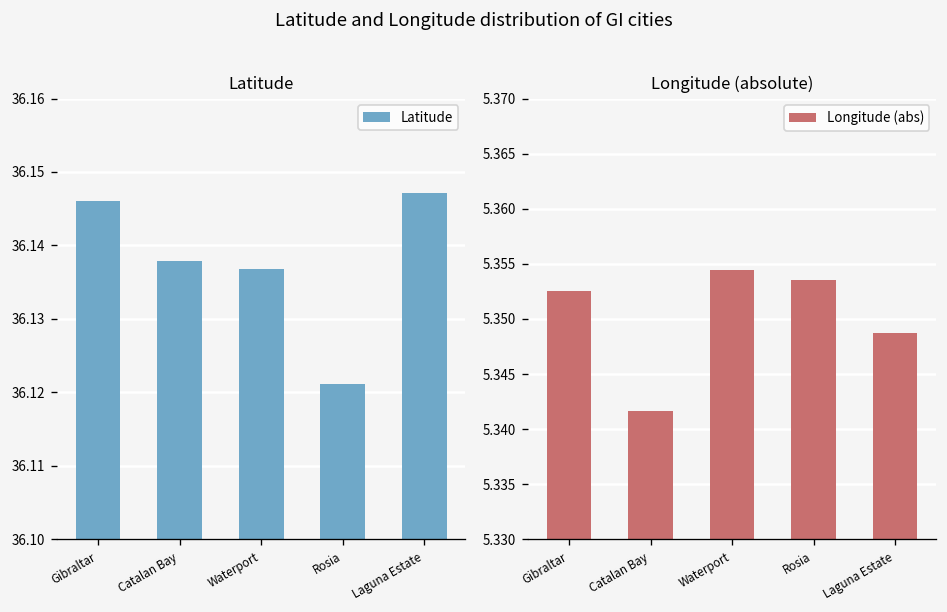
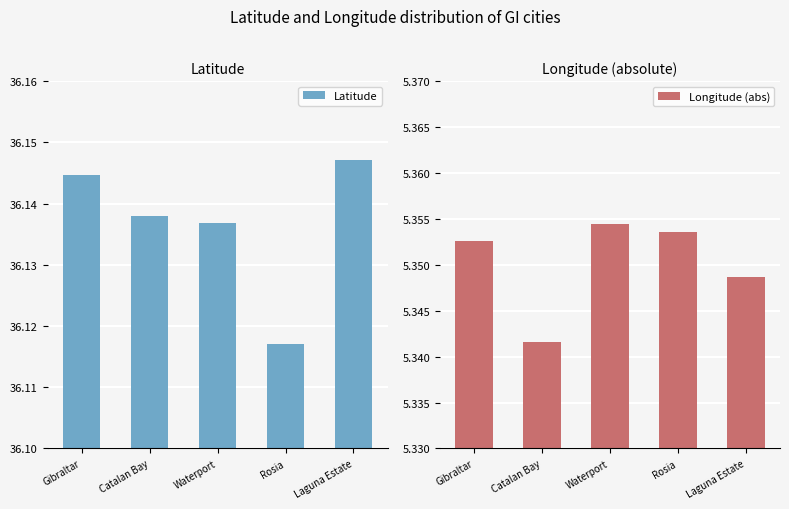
  {
    "Latitude": {
-     "Gibraltar": 36.146,
+     "Gibraltar": 36.145,
      "Catalan Bay": 36.138,
      "Waterport": 36.137,
-     "Rosia": 36.121,
+     "Rosia": 36.117,
      "Laguna Estate": 36.147
    },
    "Longitude (absolute)": {
      "Gibraltar": 5.353,
      "Catalan Bay": 5.342,
      "Waterport": 5.354,
      "Rosia": 5.354,
      "Laguna Estate": 5.349
    }
  }
